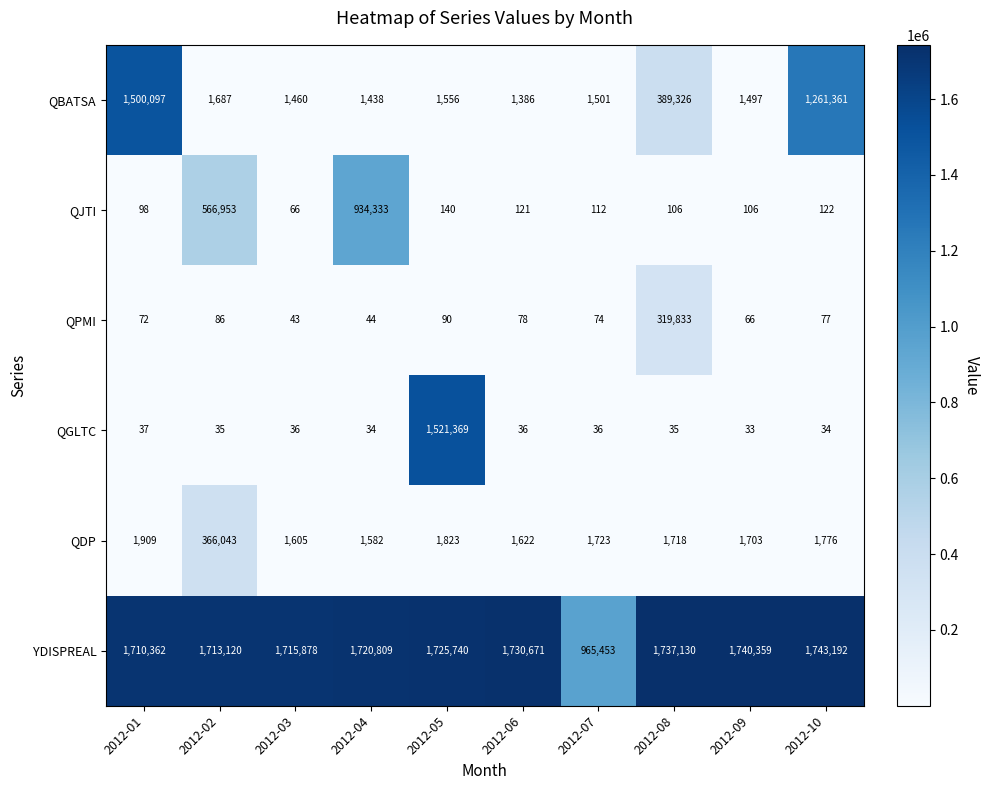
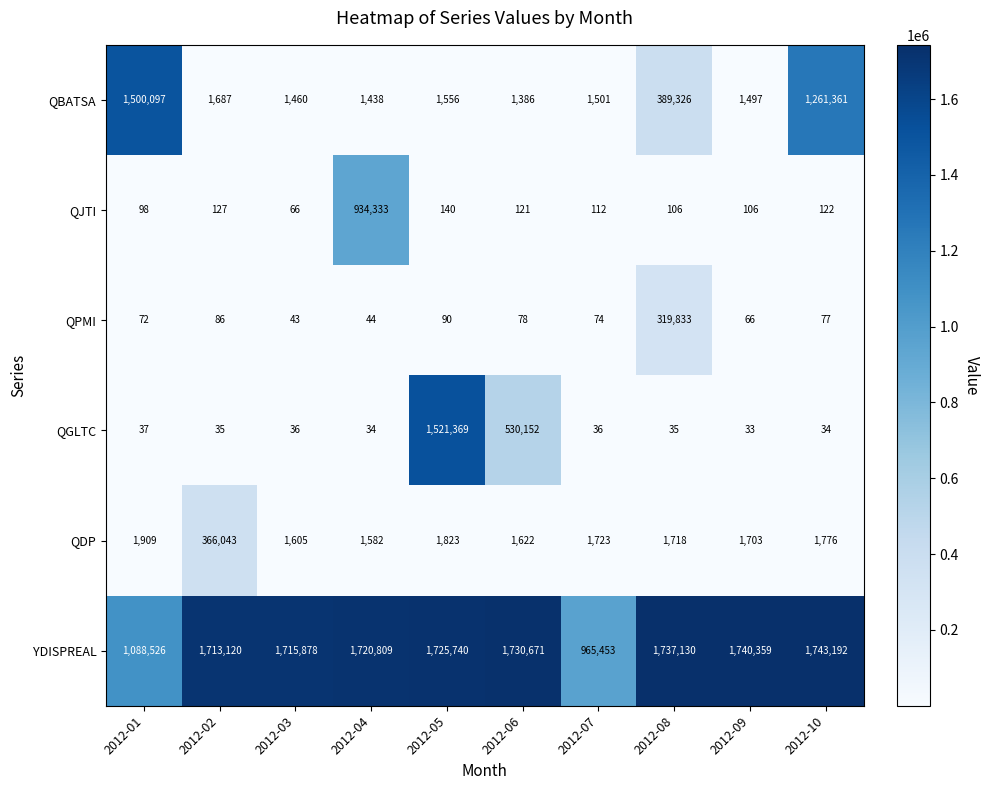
  {
    "QBATSA": {
      "2012-01": "1,500,097",
      "2012-02": "1,687",
      "2012-03": "1,460",
      "2012-04": "1,438",
      "2012-05": "1,556",
      "2012-06": "1,386",
      "2012-07": "1,501",
      "2012-08": "389,326",
      "2012-09": "1,497",
      "2012-10": "1,261,361"
    },
    "QJTI": {
      "2012-01": "98",
-     "2012-02": "566,953",
+     "2012-02": "127",
      "2012-03": "66",
      "2012-04": "934,333",
      "2012-05": "140",
      "2012-06": "121",
      "2012-07": "112",
      "2012-08": "106",
      "2012-09": "106",
      "2012-10": "122"
    },
    "QPMI": {
      "2012-01": "72",
      "2012-02": "86",
      "2012-03": "43",
      "2012-04": "44",
      "2012-05": "90",
      "2012-06": "78",
      "2012-07": "74",
      "2012-08": "319,833",
      "2012-09": "66",
      "2012-10": "77"
    },
    "QGLTC": {
      "2012-01": "37",
      "2012-02": "35",
      "2012-03": "36",
      "2012-04": "34",
      "2012-05": "1,521,369",
-     "2012-06": "36",
+     "2012-06": "530,152",
      "2012-07": "36",
      "2012-08": "35",
      "2012-09": "33",
      "2012-10": "34"
    },
    "QDP": {
      "2012-01": "1,909",
      "2012-02": "366,043",
      "2012-03": "1,605",
      "2012-04": "1,582",
      "2012-05": "1,823",
      "2012-06": "1,622",
      "2012-07": "1,723",
      "2012-08": "1,718",
      "2012-09": "1,703",
      "2012-10": "1,776"
    },
    "YDISPREAL": {
-     "2012-01": "1,710,362",
+     "2012-01": "1,088,526",
      "2012-02": "1,713,120",
      "2012-03": "1,715,878",
      "2012-04": "1,720,809",
      "2012-05": "1,725,740",
      "2012-06": "1,730,671",
      "2012-07": "965,453",
      "2012-08": "1,737,130",
      "2012-09": "1,740,359",
      "2012-10": "1,743,192"
    }
  }
